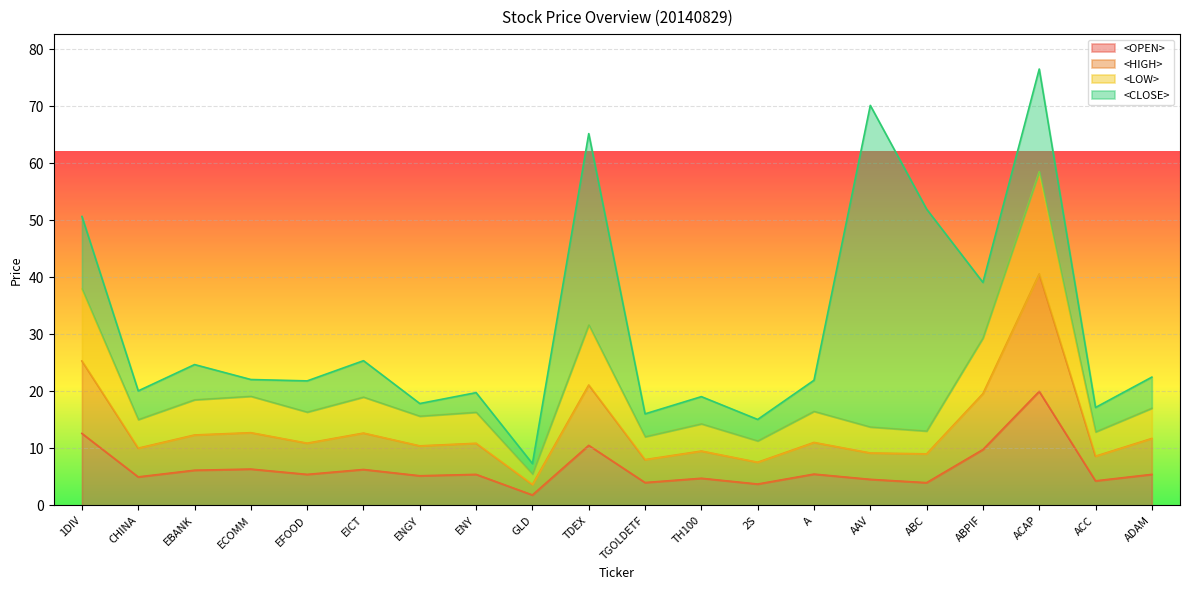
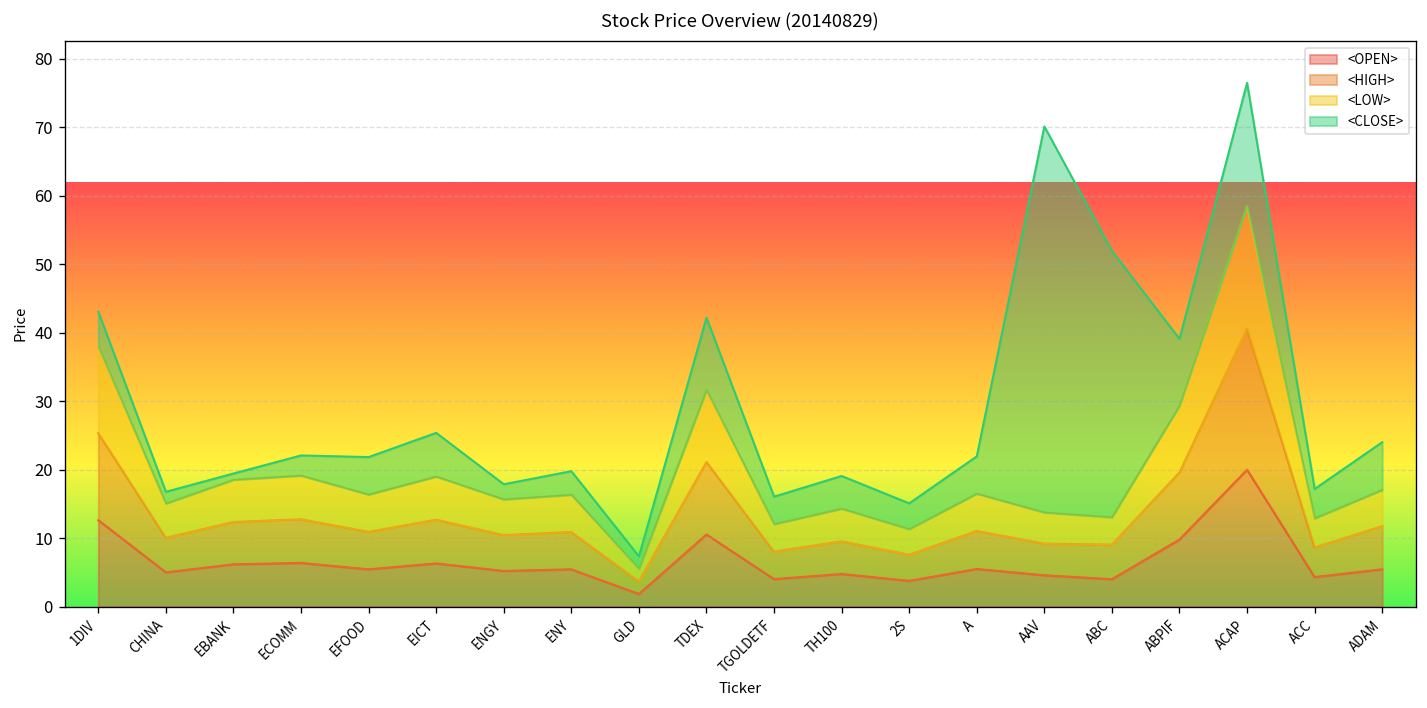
  {
    "<CLOSE>": {
-     "1DIV": 13,
-     "CHINA": 5,
-     "EBANK": 6,
+     "1DIV": 5,
+     "CHINA": 2,
+     "EBANK": 1,
      "ECOMM": 3,
      "EFOOD": 5,
      "EICT": 6,
      "ENGY": 2,
      "ENY": 3,
      "GLD": 2,
-     "TDEX": 34,
+     "TDEX": 11,
      "TGOLDETF": 4,
      "TH100": 5,
      "2S": 4,
      "A": 5,
      "AAV": 56,
      "ABC": 39,
      "ABPIF": 10,
      "ACAP": 18,
      "ACC": 4,
-     "ADAM": 5
+     "ADAM": 7
    }
  }
